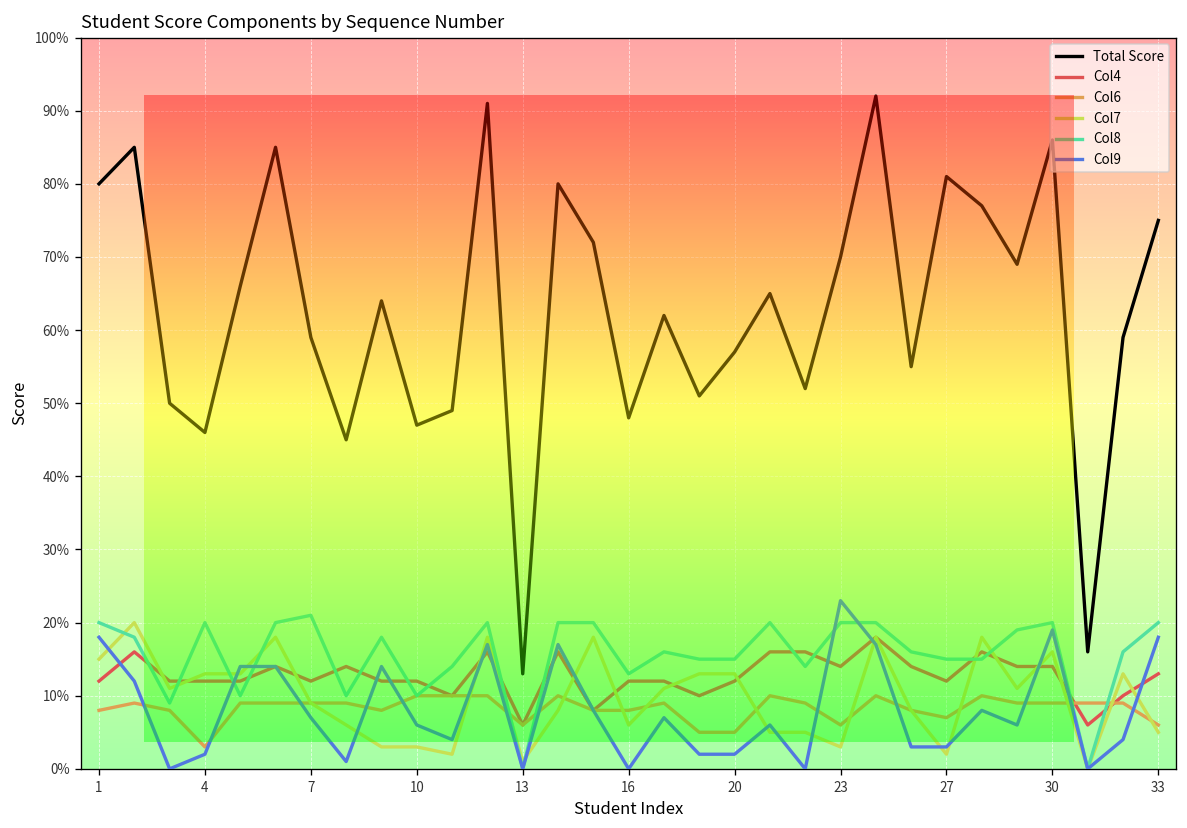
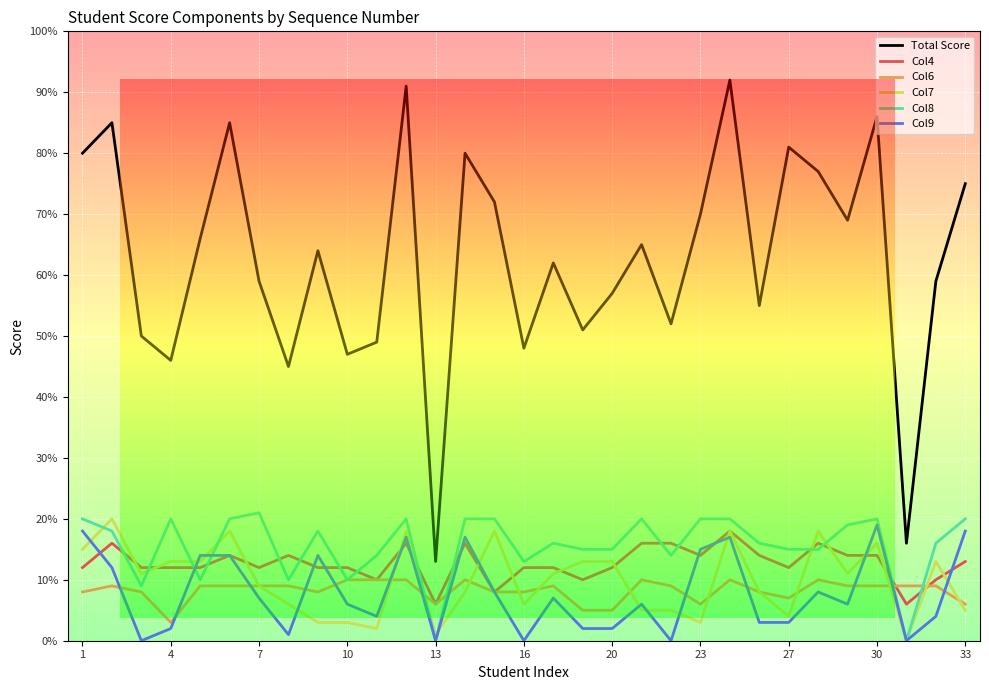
  {
    "Total Score": {
      "1": "80%",
      "4": "46%",
      "7": "59%",
      "10": "47%",
      "13": "13%",
      "16": "48%",
      "20": "57%",
      "23": "70%",
      "27": "81%",
      "33": "75%"
    },
    "Col4": {
      "1": "12%",
      "4": "12%",
      "7": "12%",
      "10": "12%",
      "16": "12%",
      "20": "12%",
      "23": "14%",
      "27": "12%",
      "30": "14%",
      "33": "13%"
    },
    "Col6": {
      "1": "8%",
      "4": "3%",
      "16": "8%",
      "20": "5%",
      "23": "6%",
      "27": "7%",
      "30": "9%",
      "33": "6%"
    },
    "Col7": {
      "1": "15%",
      "4": "13%",
      "10": "3%",
      "13": "1%",
      "16": "6%",
      "20": "13%",
      "23": "3%",
-     "27": "2%",
+     "27": "4%",
      "30": "16%",
      "33": "5%"
    },
    "Col8": {
      "1": "20%",
      "4": "20%",
      "7": "21%",
      "16": "13%",
      "20": "15%",
      "23": "20%",
      "27": "15%",
      "30": "20%",
      "33": "20%"
    },
    "Col9": {
      "1": "18%",
      "4": "2%",
      "7": "7%",
      "10": "6%",
      "16": "0%",
      "20": "2%",
-     "23": "23%",
+     "23": "15%",
      "27": "3%",
      "30": "19%",
      "33": "18%"
    }
  }
